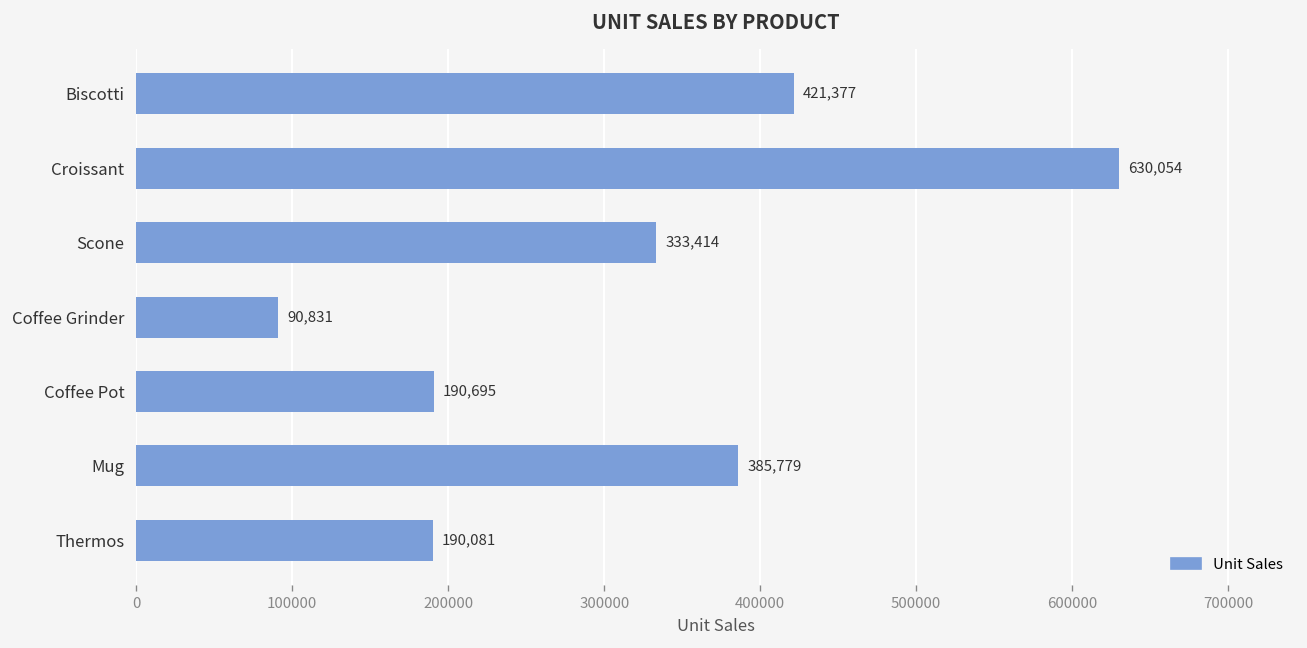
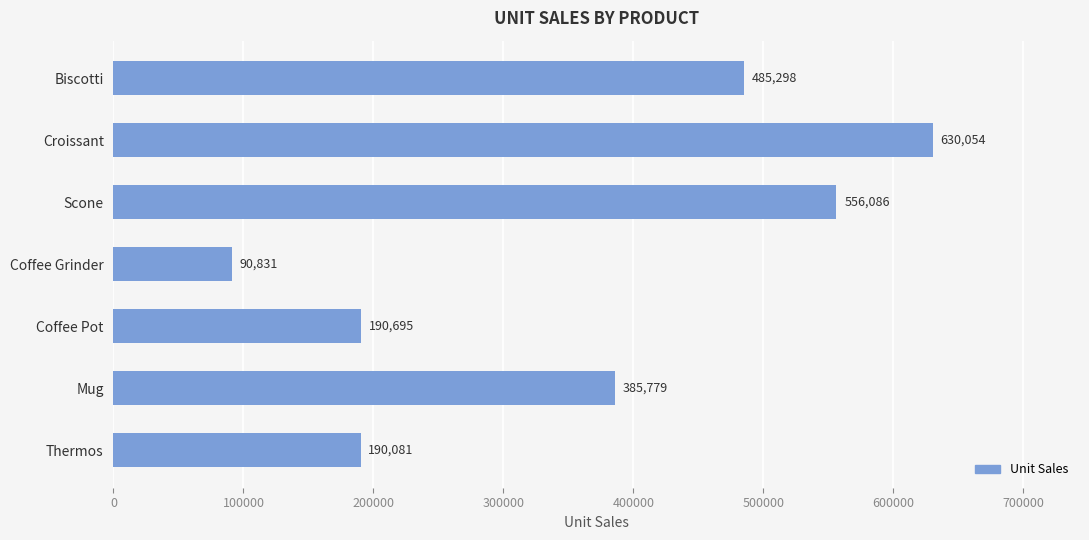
  {
-   "Biscotti": "421,377",
+   "Biscotti": "485,298",
    "Croissant": "630,054",
-   "Scone": "333,414",
+   "Scone": "556,086",
    "Coffee Grinder": "90,831",
    "Coffee Pot": "190,695",
    "Mug": "385,779",
    "Thermos": "190,081"
  }
